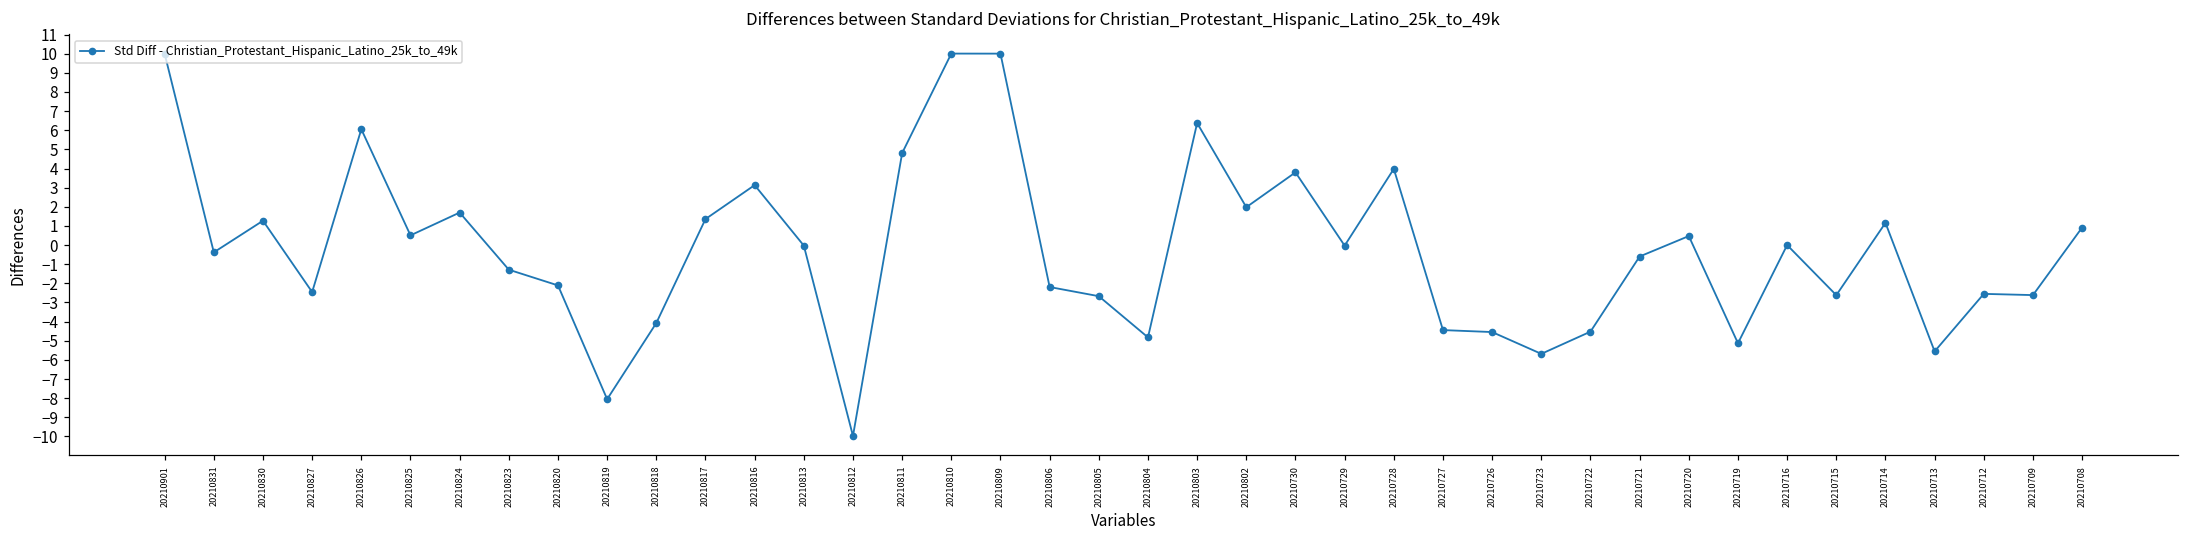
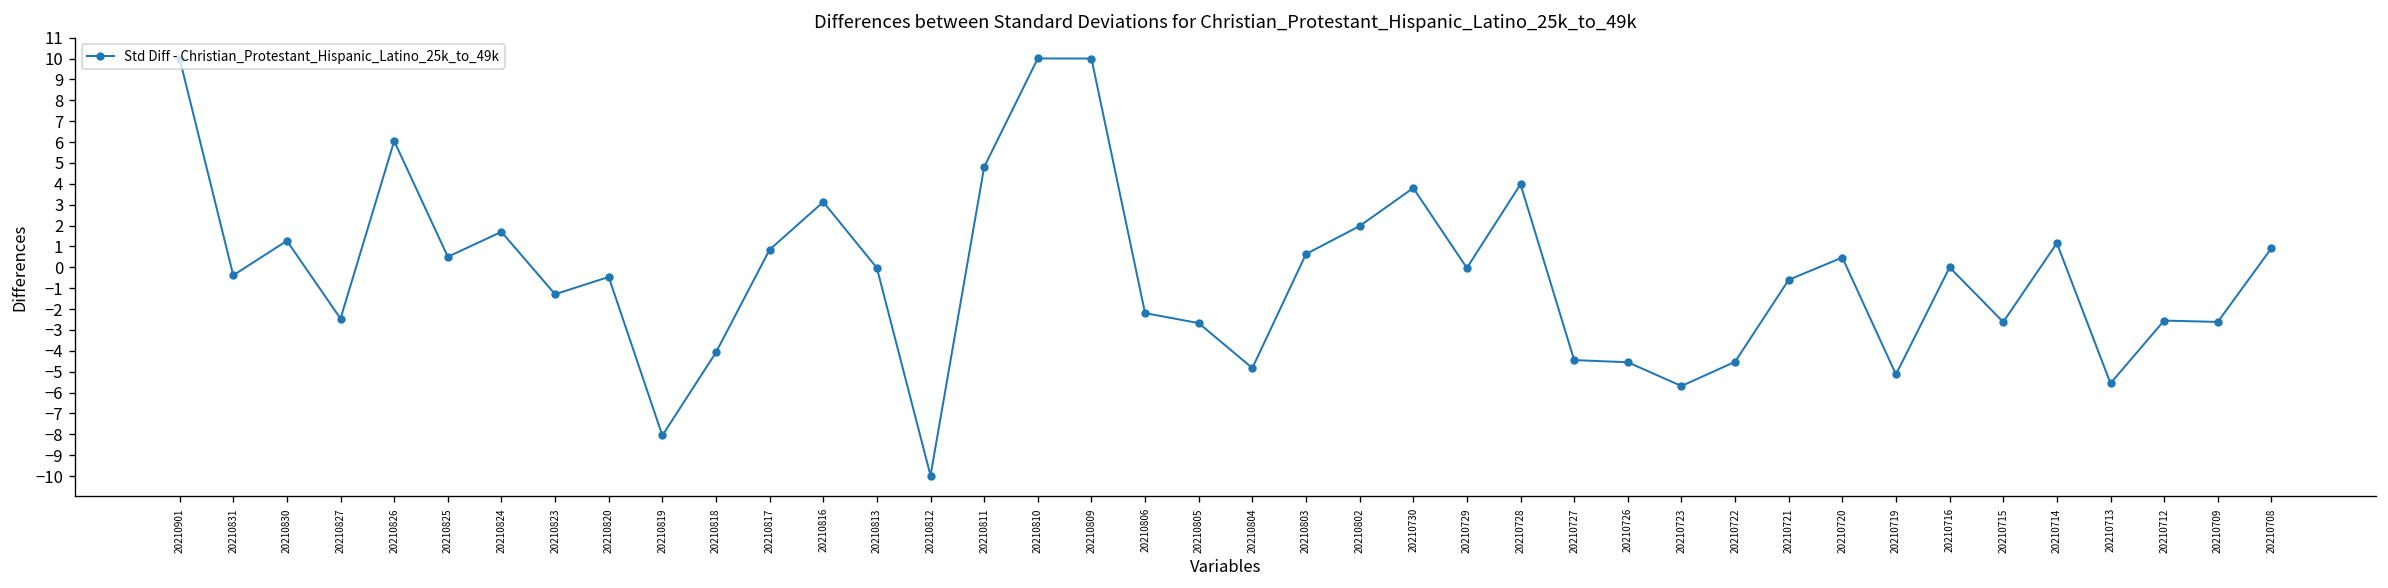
  {
    "20210831": -0.4,
    "20210830": 1.3,
    "20210827": -2.5,
    "20210826": 6.1,
    "20210825": 0.5,
    "20210824": 1.7,
    "20210823": -1.3,
-   "20210820": -2.1,
+   "20210820": -0.5,
    "20210819": -8.1,
    "20210818": -4.1,
-   "20210817": 1.4,
+   "20210817": 0.8,
    "20210816": 3.1,
    "20210813": 0.0,
    "20210812": -10.0,
    "20210811": 4.8,
    "20210810": 10.0,
    "20210809": 10.0,
    "20210806": -2.2,
    "20210805": -2.7,
    "20210804": -4.8,
-   "20210803": 6.4,
+   "20210803": 0.6,
    "20210802": 2.0,
    "20210730": 3.8,
    "20210729": 0.0,
    "20210728": 4.0,
    "20210727": -4.4,
    "20210726": -4.5,
    "20210723": -5.7,
    "20210722": -4.5,
    "20210721": -0.6,
    "20210720": 0.5,
    "20210719": -5.1,
    "20210716": 0.0,
    "20210715": -2.6,
    "20210714": 1.2,
    "20210713": -5.6,
    "20210712": -2.6,
    "20210709": -2.6,
    "20210708": 0.9
  }
